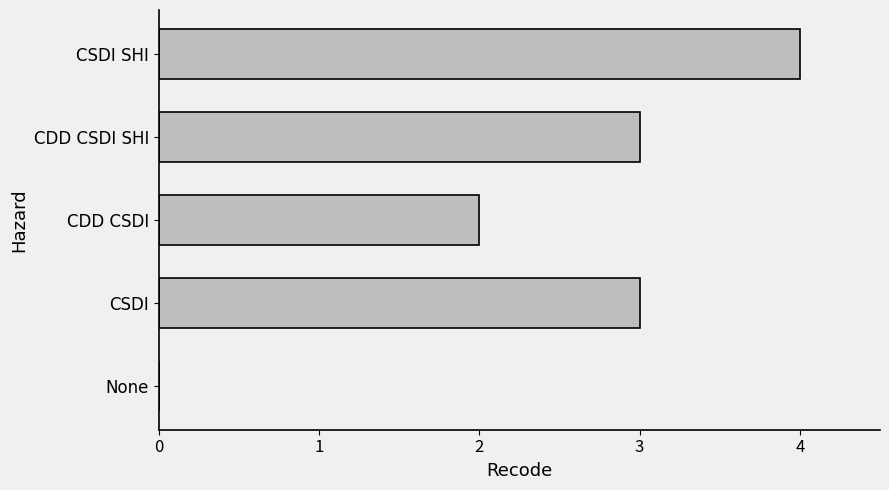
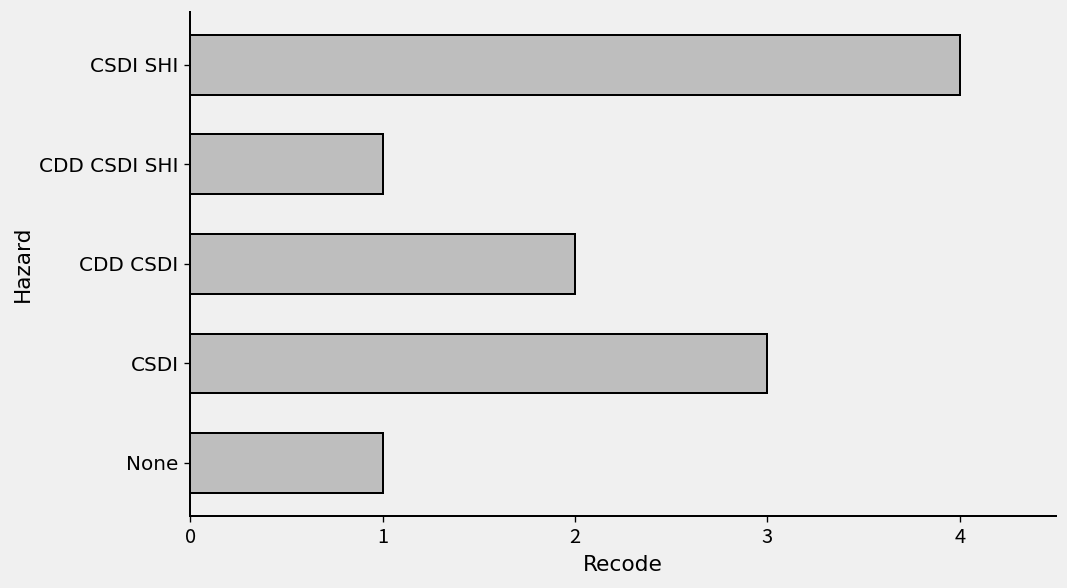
  {
    "CSDI SHI": 4,
-   "CDD CSDI SHI": 3,
+   "CDD CSDI SHI": 1,
    "CDD CSDI": 2,
    "CSDI": 3,
-   "None": 0
+   "None": 1
  }
